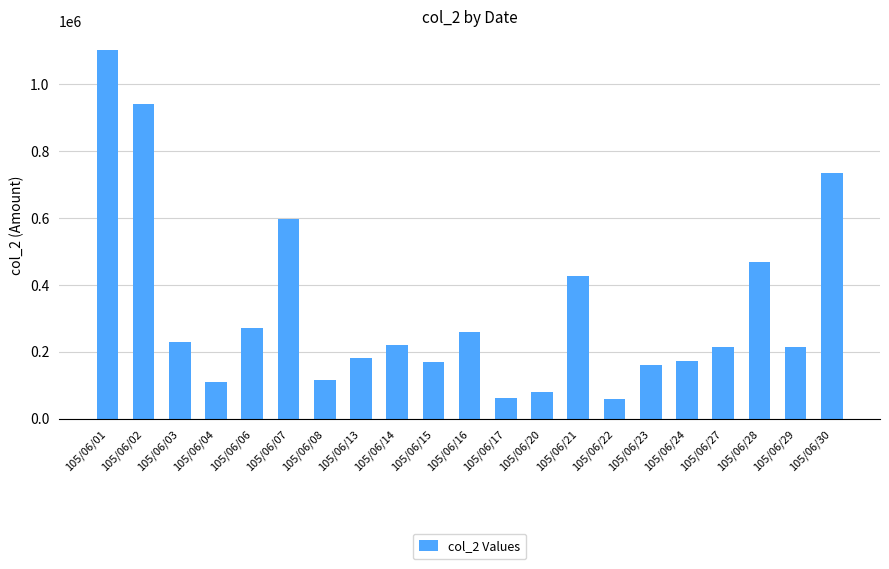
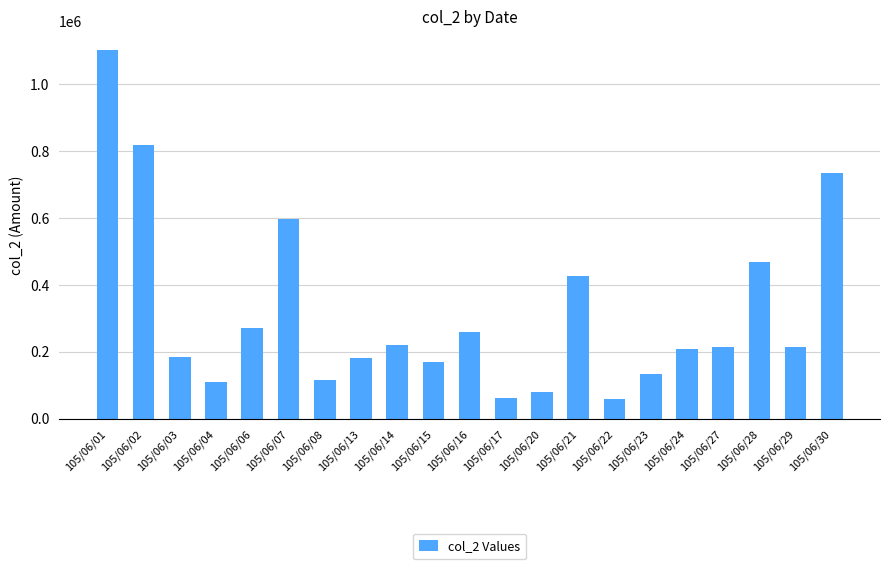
  {
    "105/06/01": 1100000,
-   "105/06/02": 940000,
-   "105/06/03": 230000,
+   "105/06/02": 820000,
+   "105/06/03": 190000,
    "105/06/04": 110000,
    "105/06/06": 270000,
    "105/06/07": 600000,
    "105/06/08": 120000,
    "105/06/13": 180000,
    "105/06/14": 220000,
    "105/06/15": 170000,
    "105/06/16": 260000,
    "105/06/17": 60000,
    "105/06/20": 80000,
    "105/06/21": 430000,
    "105/06/22": 60000,
-   "105/06/23": 160000,
-   "105/06/24": 170000,
+   "105/06/23": 130000,
+   "105/06/24": 210000,
    "105/06/27": 220000,
    "105/06/28": 470000,
    "105/06/29": 210000,
    "105/06/30": 740000
  }
